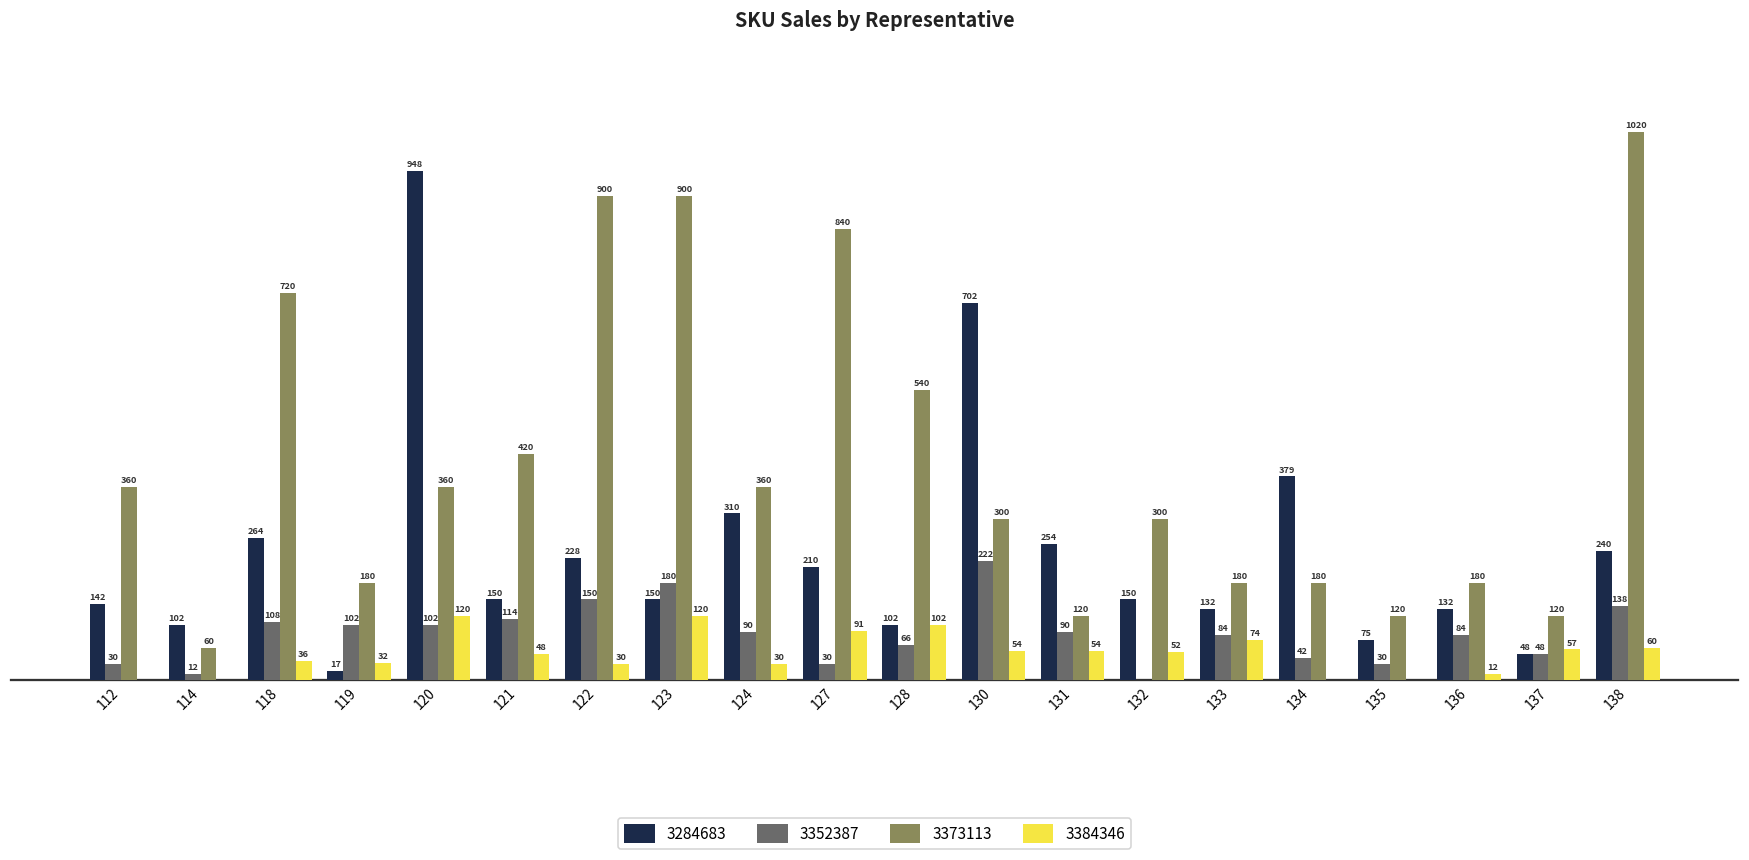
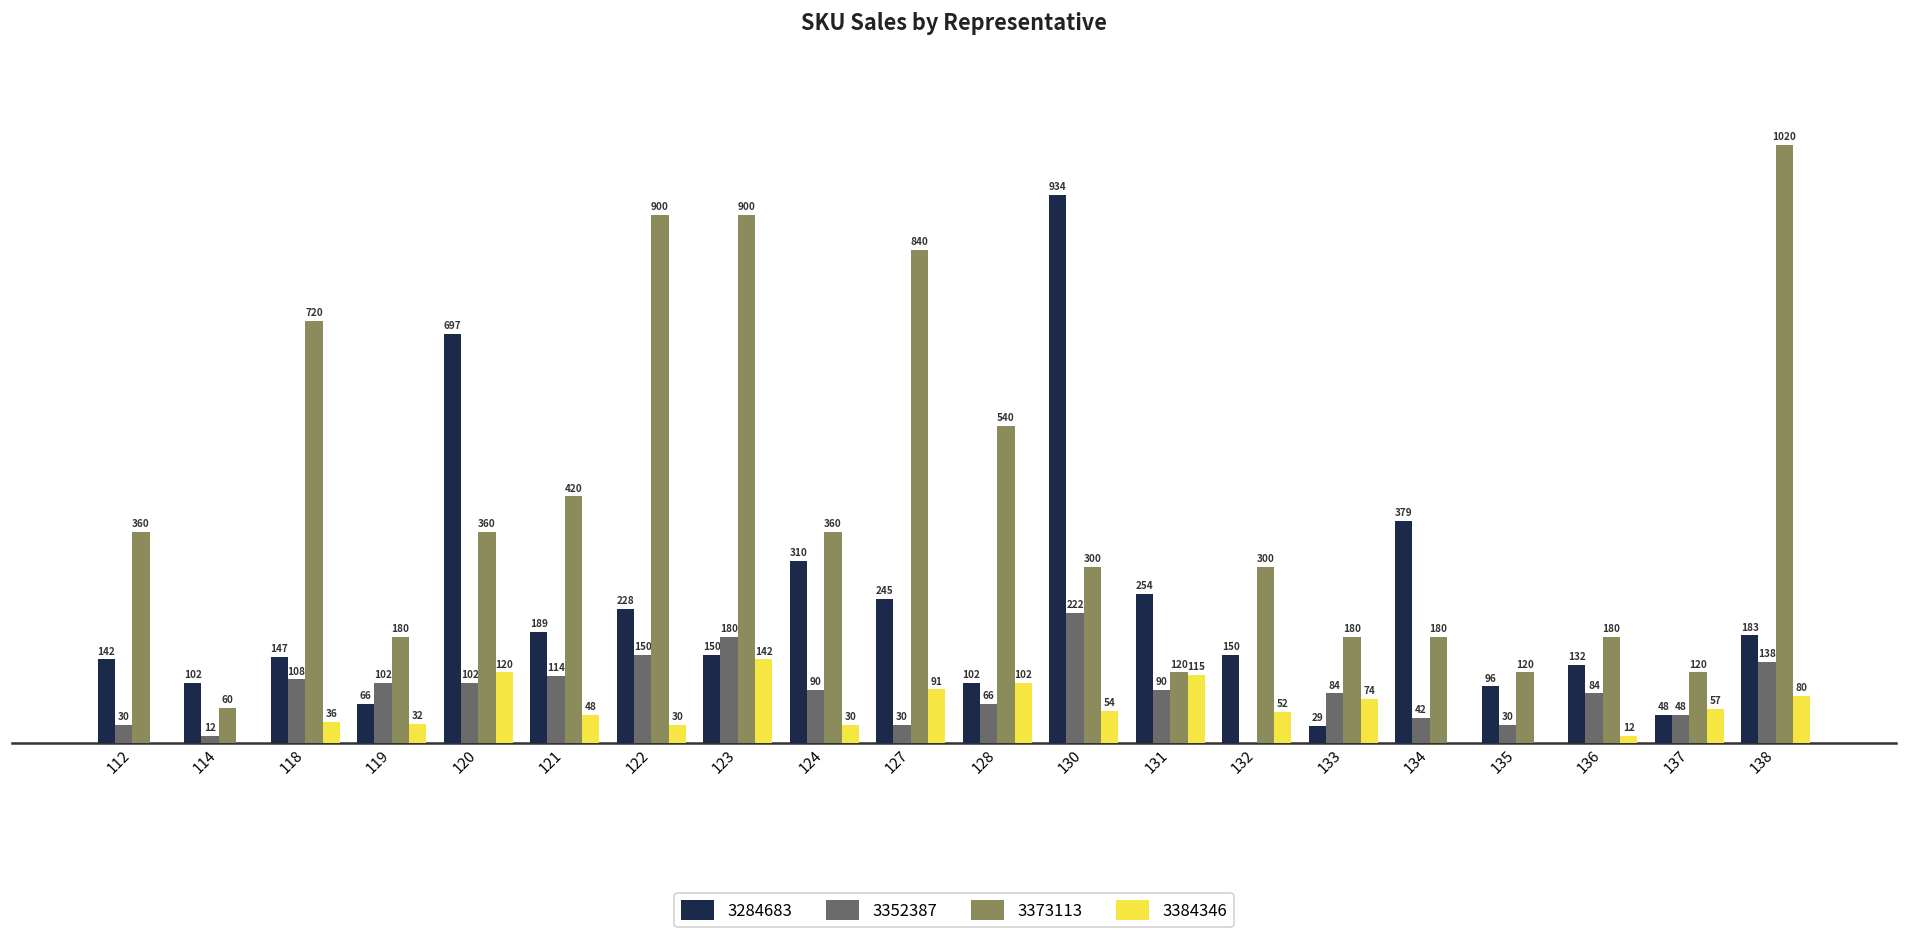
  {
    "3284683": {
      "112": 142,
      "114": 102,
-     "118": 264,
-     "119": 17,
-     "120": 948,
-     "121": 150,
+     "118": 147,
+     "119": 66,
+     "120": 697,
+     "121": 189,
      "122": 228,
      "123": 150,
      "124": 310,
-     "127": 210,
+     "127": 245,
      "128": 102,
-     "130": 702,
+     "130": 934,
      "131": 254,
      "132": 150,
-     "133": 132,
+     "133": 29,
      "134": 379,
-     "135": 75,
+     "135": 96,
      "136": 132,
      "137": 48,
-     "138": 240
+     "138": 183
    },
    "3384346": {
      "118": 36,
      "119": 32,
      "120": 120,
      "121": 48,
      "122": 30,
-     "123": 120,
+     "123": 142,
      "124": 30,
      "127": 91,
      "128": 102,
      "130": 54,
-     "131": 54,
+     "131": 115,
      "132": 52,
      "133": 74,
      "136": 12,
      "137": 57,
-     "138": 60
+     "138": 80
    }
  }
